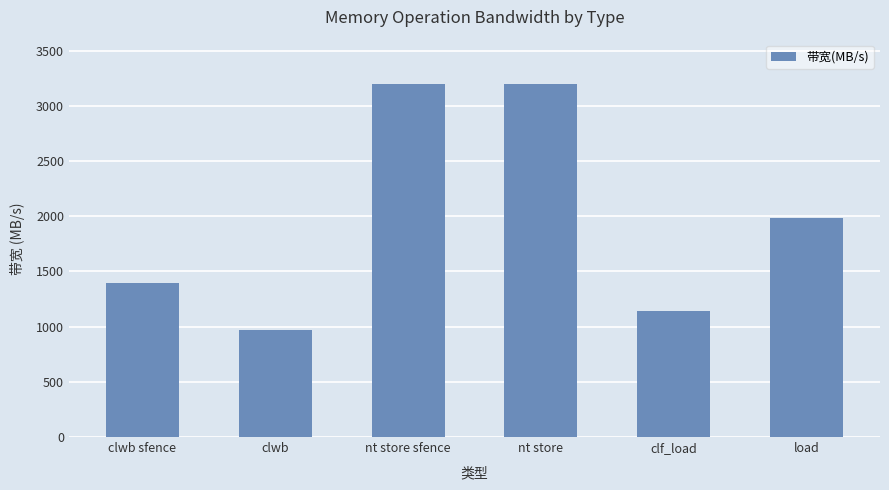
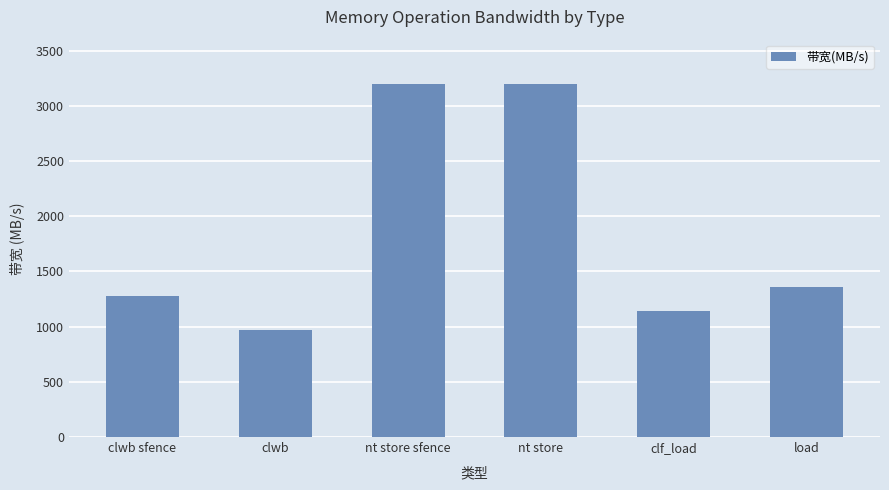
  {
-   "clwb sfence": 1390,
+   "clwb sfence": 1280,
    "clwb": 970,
    "nt store sfence": 3200,
    "nt store": 3200,
    "clf_load": 1140,
-   "load": 1990
+   "load": 1360
  }
